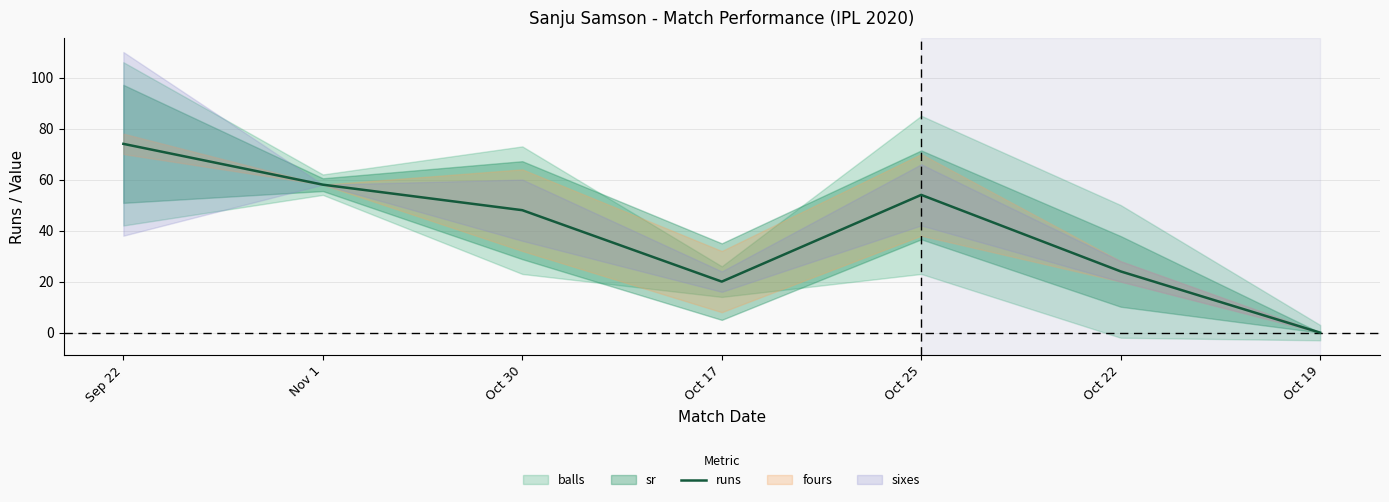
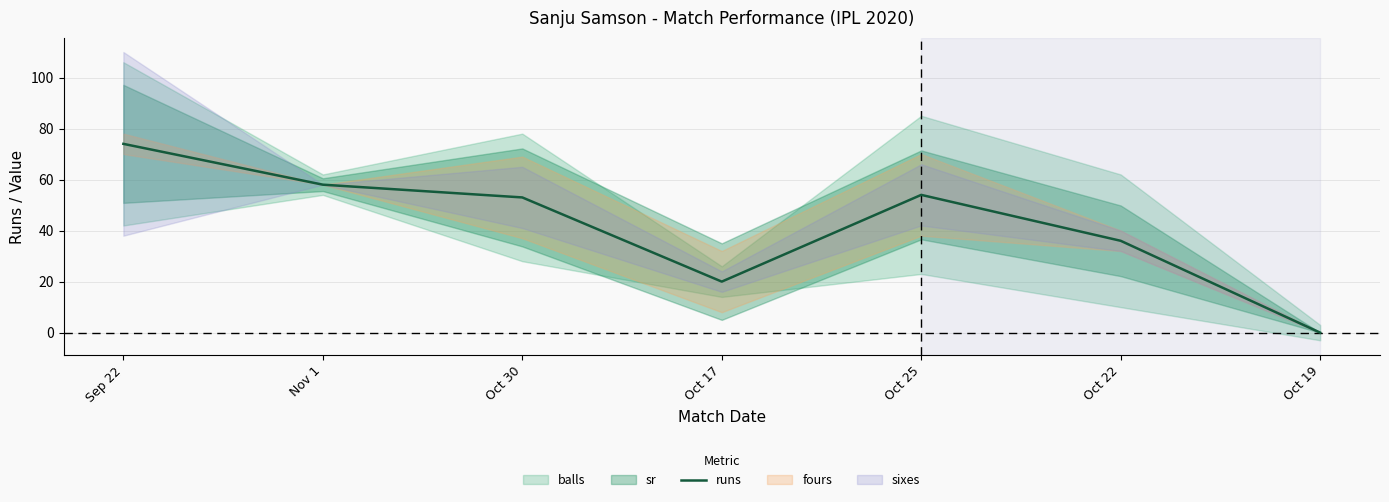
  {
    "runs": {
      "Sep 22": 74,
-     "Oct 30": 48,
+     "Oct 30": 53,
      "Oct 17": 20,
      "Oct 25": 54,
-     "Oct 22": 24
+     "Oct 22": 36
    }
  }
